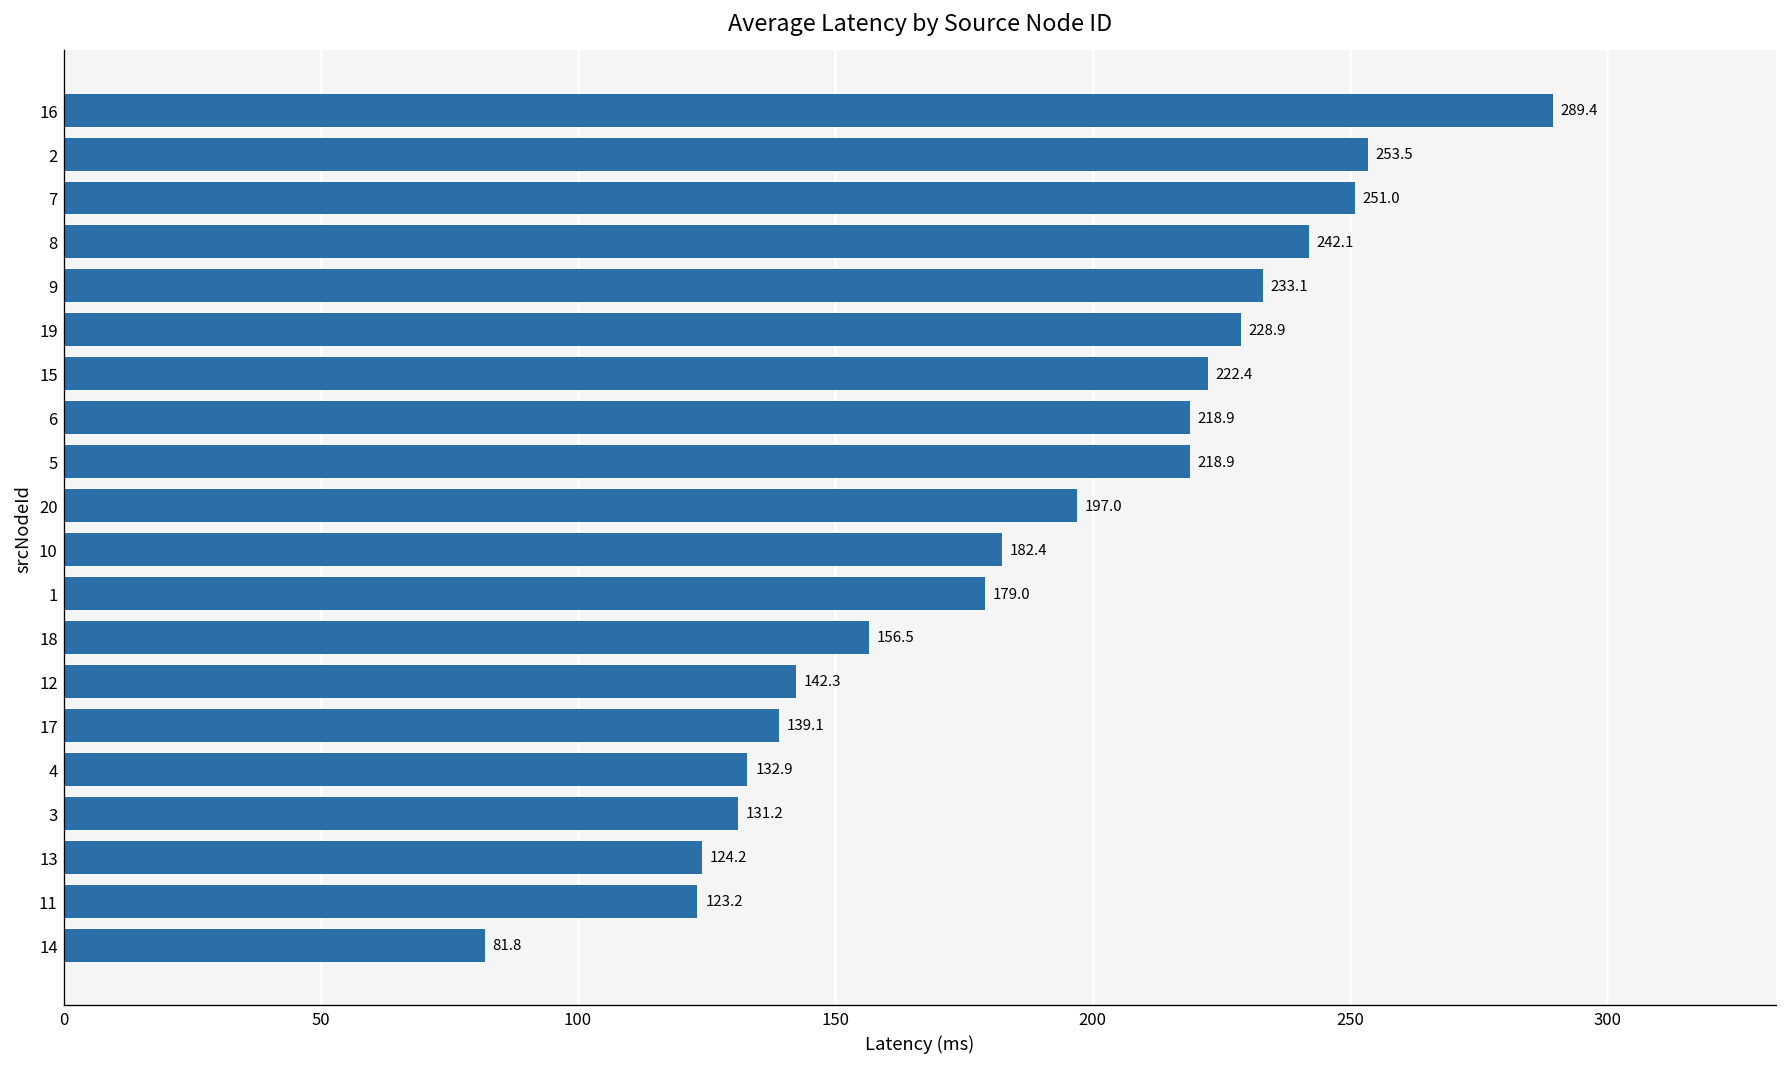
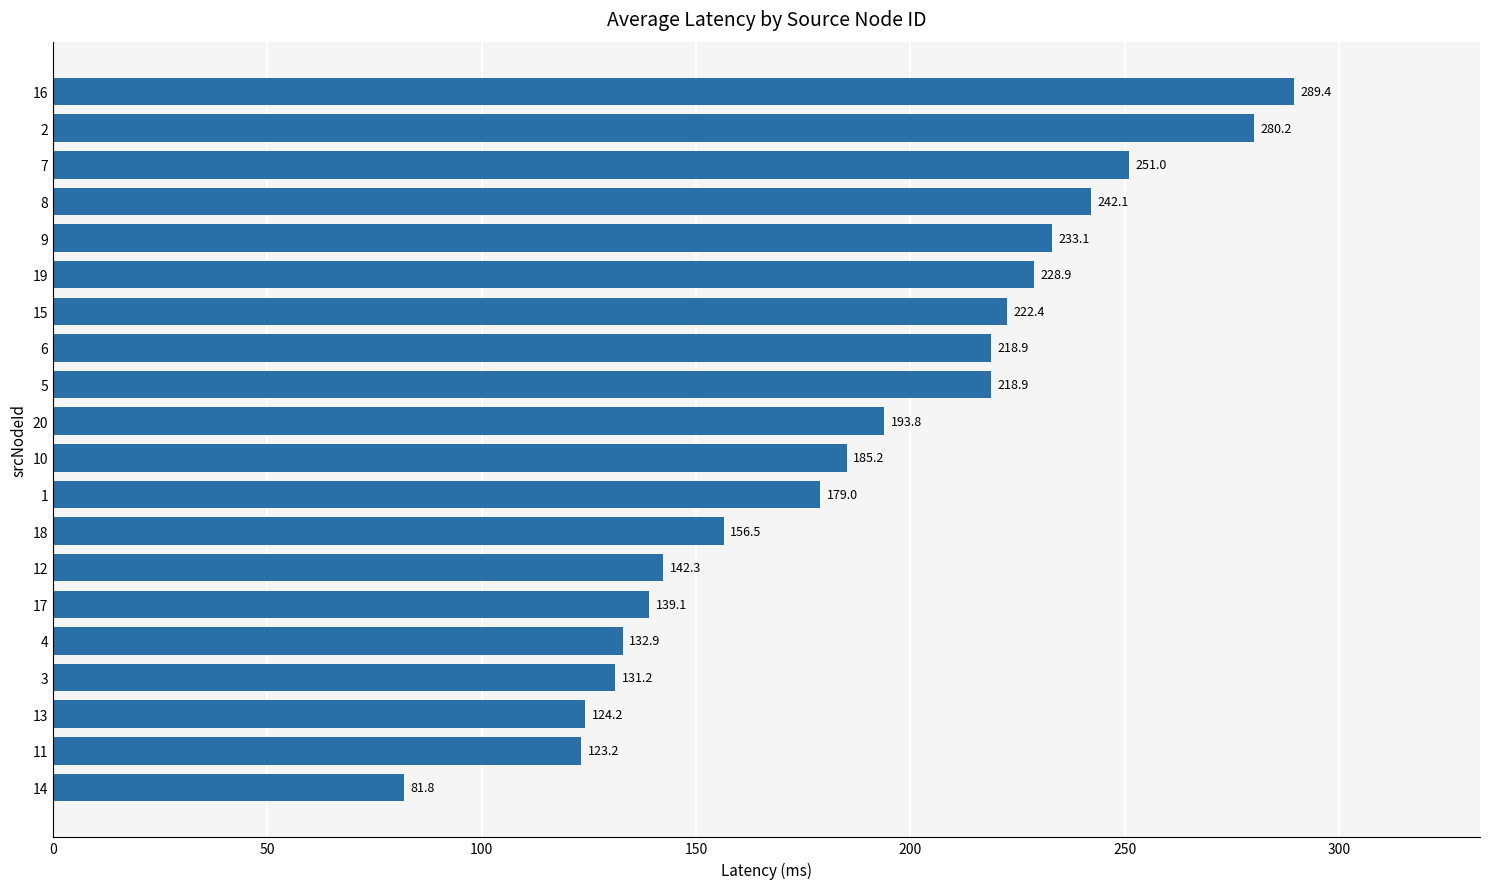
  {
    "16": 289.4,
-   "2": 253.5,
+   "2": 280.2,
    "7": 251.0,
    "8": 242.1,
    "9": 233.1,
    "19": 228.9,
    "15": 222.4,
    "6": 218.9,
    "5": 218.9,
-   "20": 197.0,
-   "10": 182.4,
+   "20": 193.8,
+   "10": 185.2,
    "1": 179.0,
    "18": 156.5,
    "12": 142.3,
    "17": 139.1,
    "4": 132.9,
    "3": 131.2,
    "13": 124.2,
    "11": 123.2,
    "14": 81.8
  }
